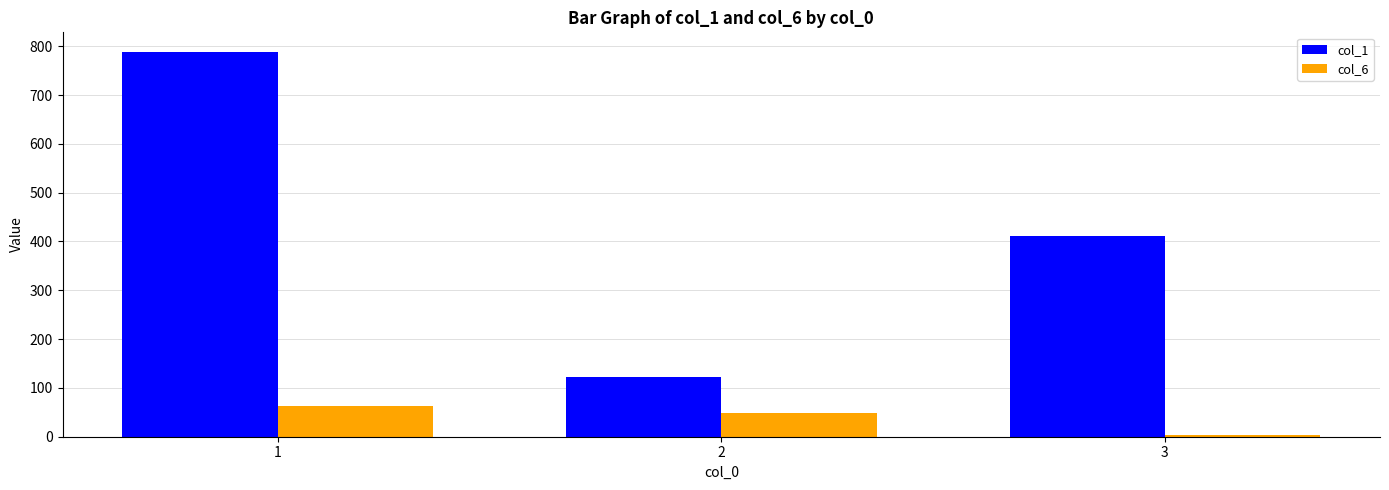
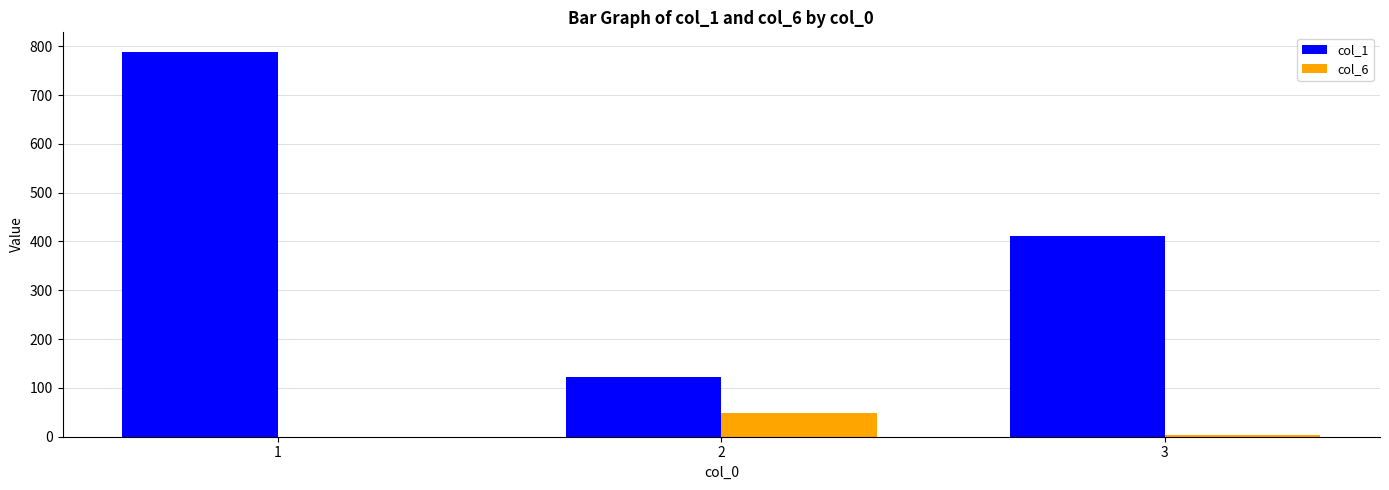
  {
    "col_1": {
      "1": 790,
      "2": 120,
      "3": 410
    },
    "col_6": {
-     "1": 60,
+     "1": 0,
      "2": 50
    }
  }
